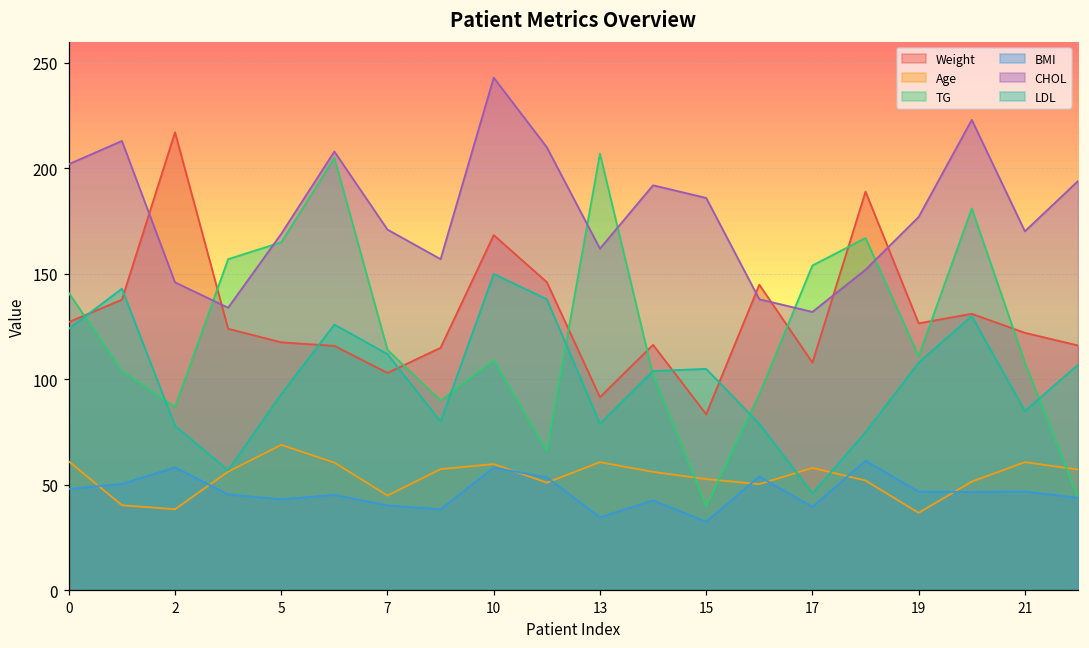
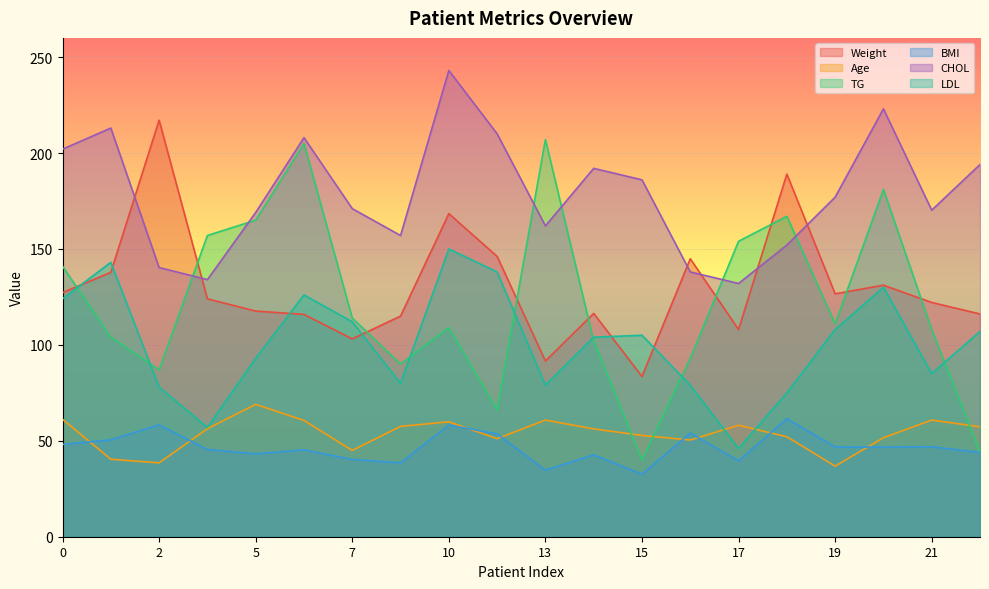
  {
    "CHOL": {
      "0": 202,
-     "2": 146,
+     "2": 140,
      "10": 243,
      "21": 170
    }
  }
